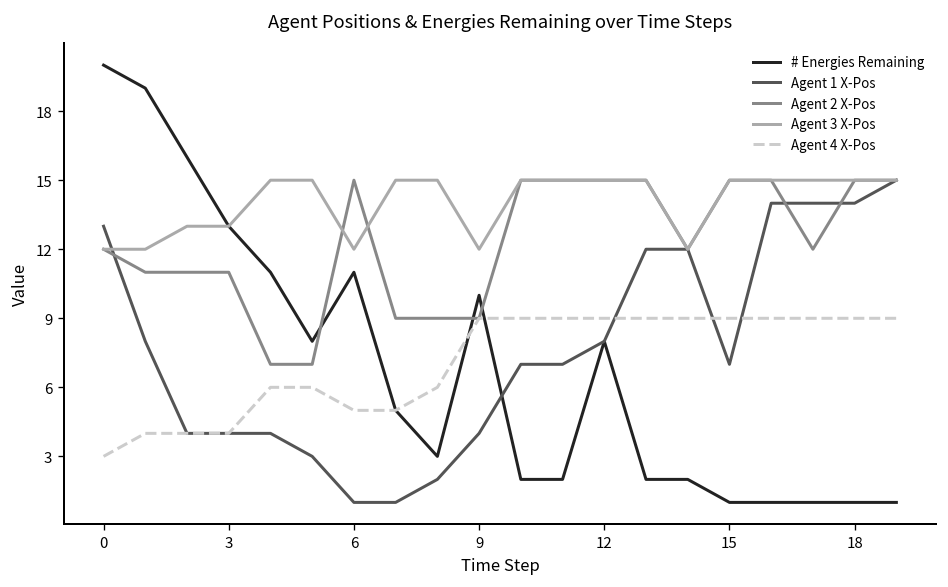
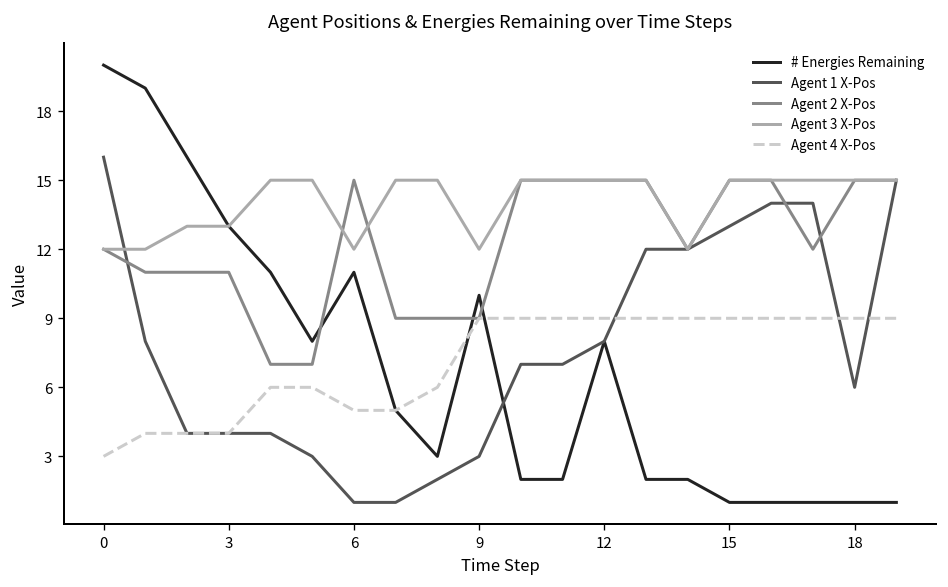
  {
    "# Energies Remaining": {
      "0": 20,
      "6": 11,
      "9": 10,
      "15": 1,
      "18": 1
    },
    "Agent 1 X-Pos": {
-     "0": 13,
+     "0": 16,
      "6": 1,
-     "9": 4,
-     "15": 7,
-     "18": 14
+     "9": 3,
+     "15": 13,
+     "18": 6
    }
  }
